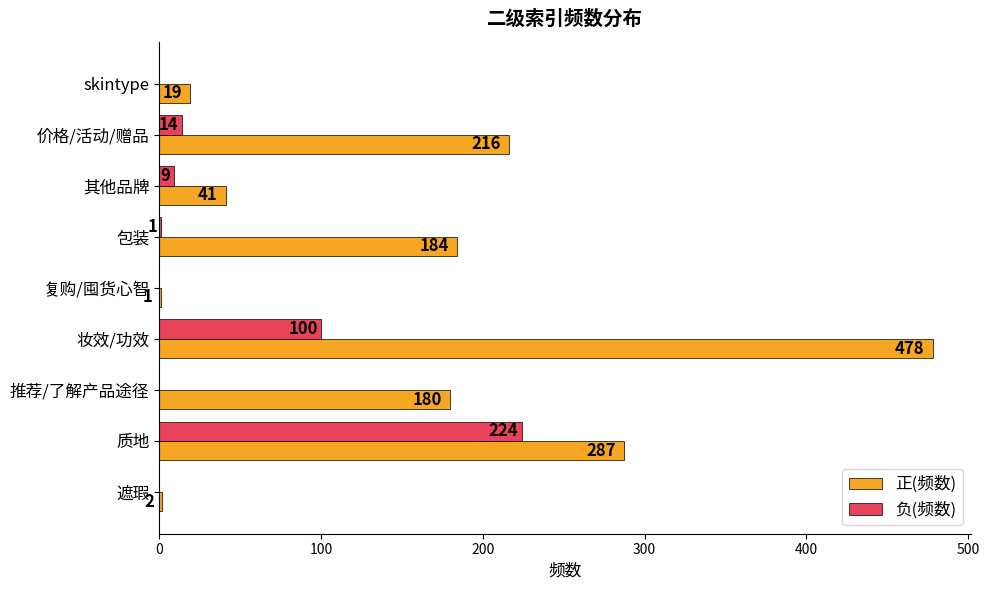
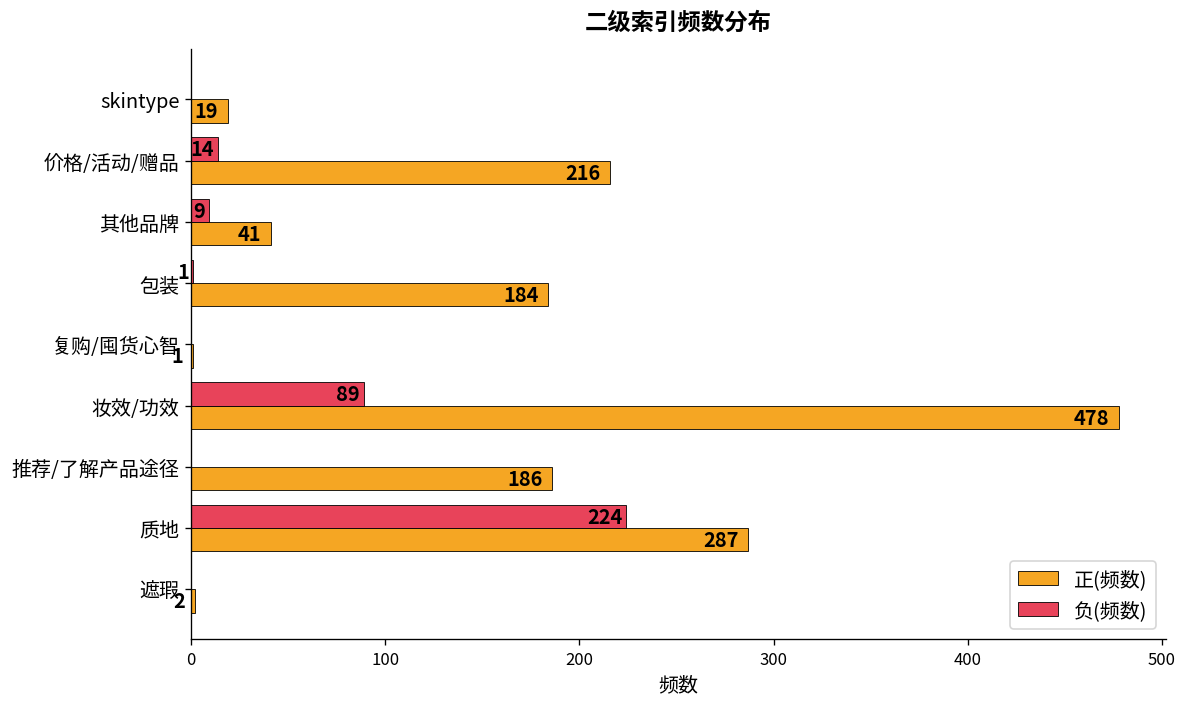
  {
    "正(频数)": {
      "skintype": 19,
      "价格/活动/赠品": 216,
      "其他品牌": 41,
      "包装": 184,
      "复购/囤货心智": 1,
      "妆效/功效": 478,
-     "推荐/了解产品途径": 180,
+     "推荐/了解产品途径": 186,
      "质地": 287,
      "遮瑕": 2
    },
    "负(频数)": {
      "价格/活动/赠品": 14,
      "其他品牌": 9,
      "包装": 1,
-     "妆效/功效": 100,
+     "妆效/功效": 89,
      "质地": 224
    }
  }
